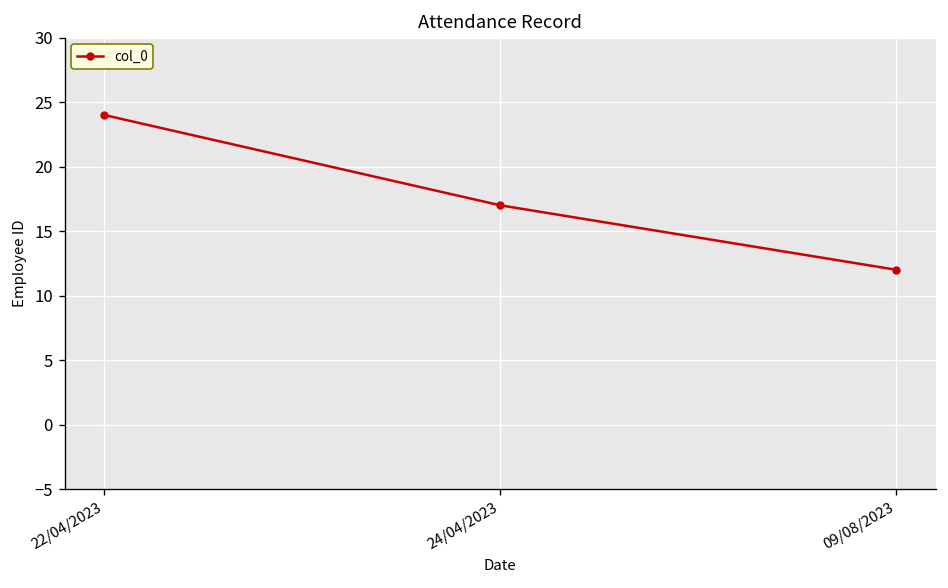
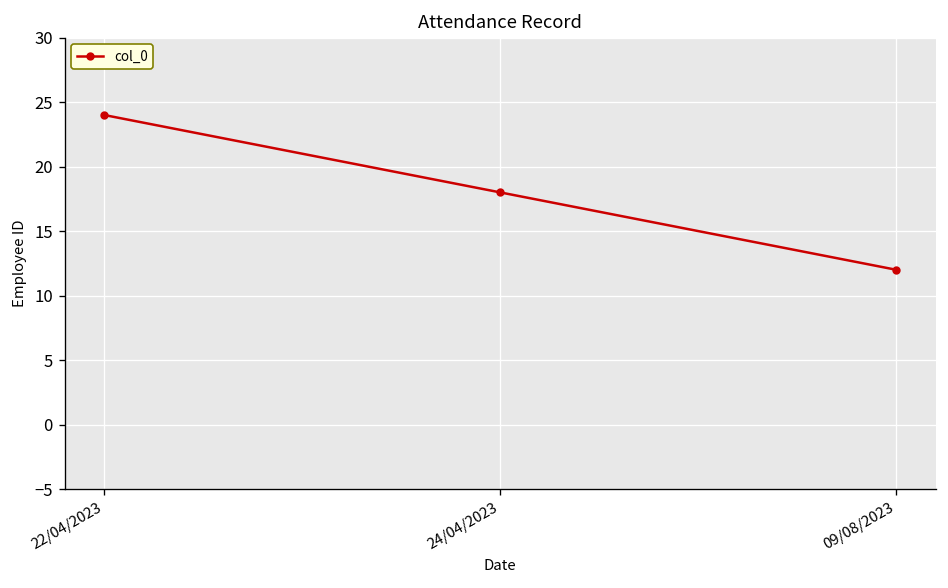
  {
    "22/04/2023": 24,
-   "24/04/2023": 17,
+   "24/04/2023": 18,
    "09/08/2023": 12
  }
